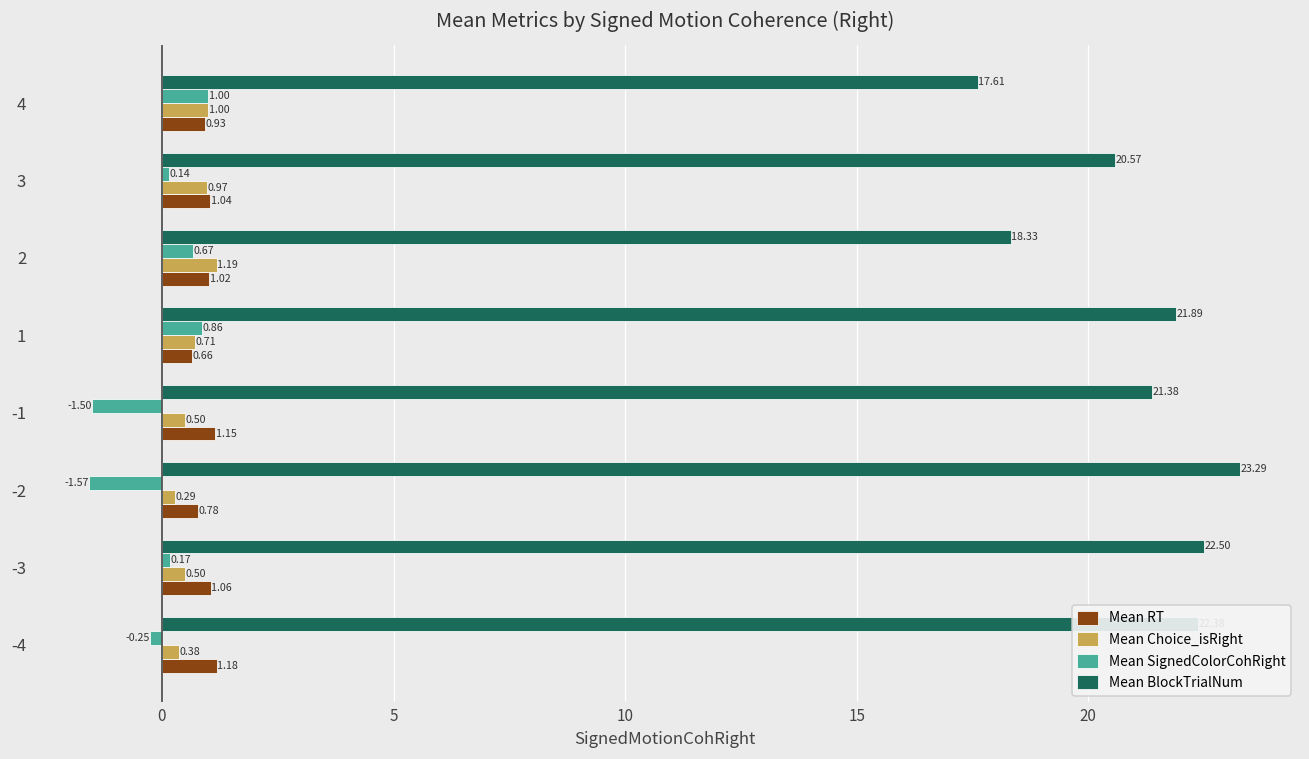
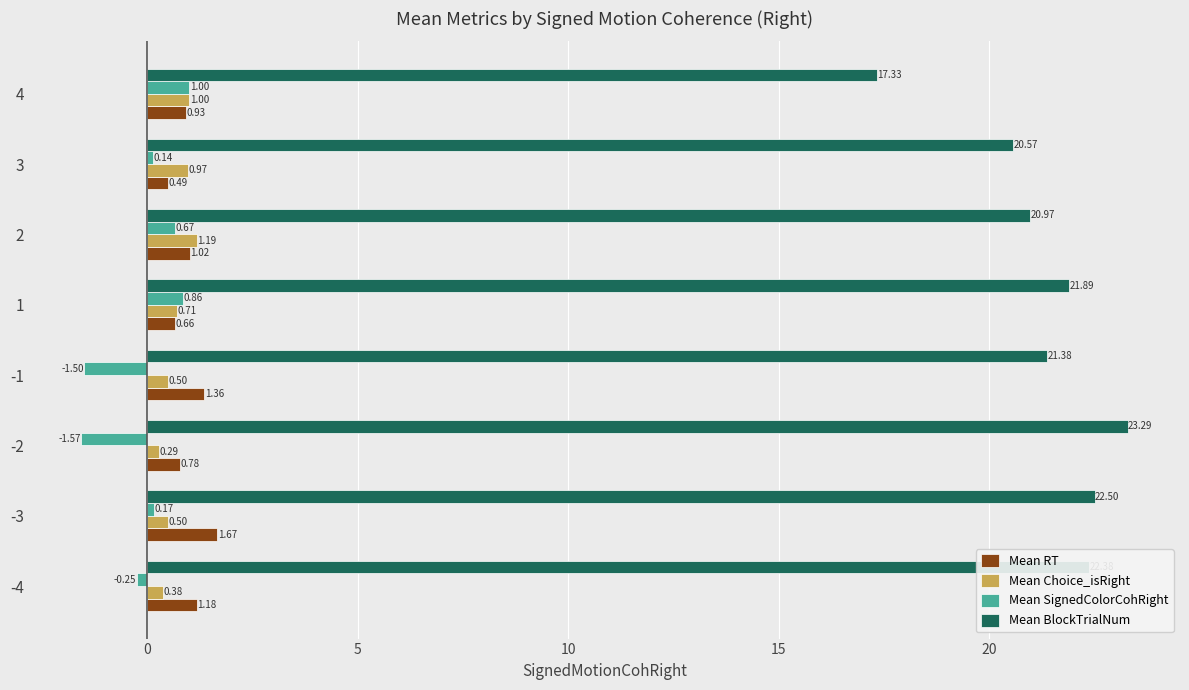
  {
    "Mean RT": {
      "4": 0.93,
-     "3": 1.04,
+     "3": 0.49,
      "2": 1.02,
      "1": 0.66,
-     "-1": 1.15,
+     "-1": 1.36,
      "-2": 0.78,
-     "-3": 1.06,
+     "-3": 1.67,
      "-4": 1.18
    },
    "Mean Choice_isRight": {
      "4": 1.00,
      "3": 0.97,
      "2": 1.19,
      "1": 0.71,
      "-1": 0.50,
      "-2": 0.29,
      "-3": 0.50,
      "-4": 0.38
    },
    "Mean SignedColorCohRight": {
      "4": 1.00,
      "3": 0.14,
      "2": 0.67,
      "1": 0.86,
      "-1": -1.50,
      "-2": -1.57,
      "-3": 0.17,
      "-4": -0.25
    },
    "Mean BlockTrialNum": {
-     "4": 17.61,
+     "4": 17.33,
      "3": 20.57,
-     "2": 18.33,
+     "2": 20.97,
      "1": 21.89,
      "-1": 21.38,
      "-2": 23.29,
      "-3": 22.50
    }
  }
